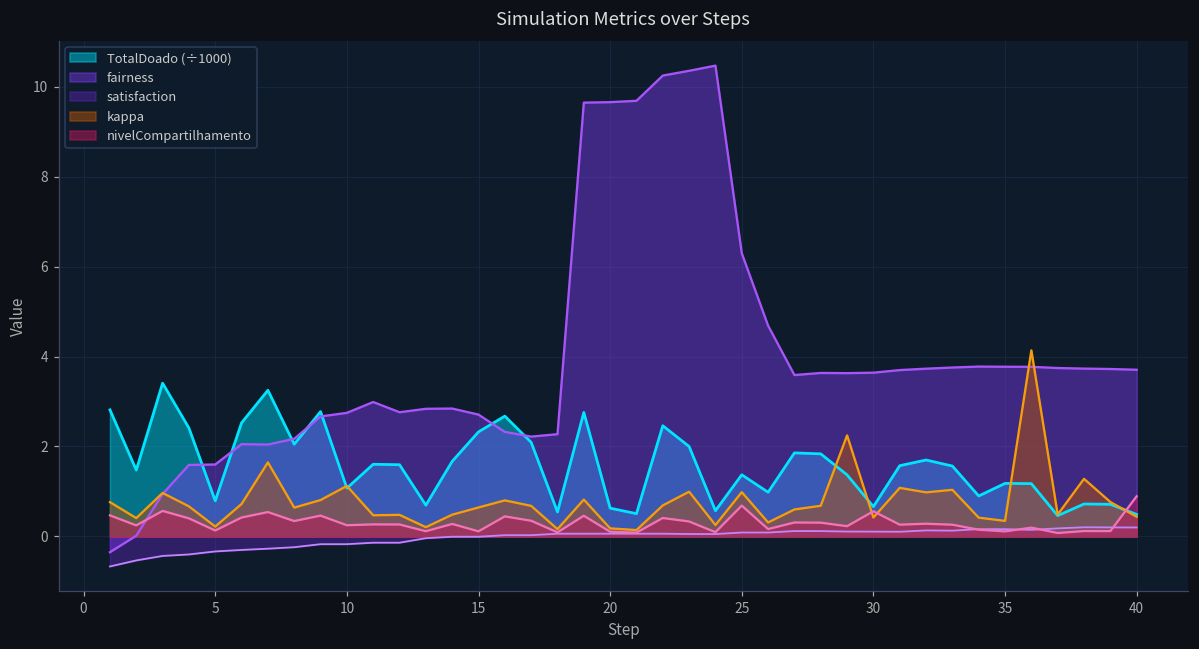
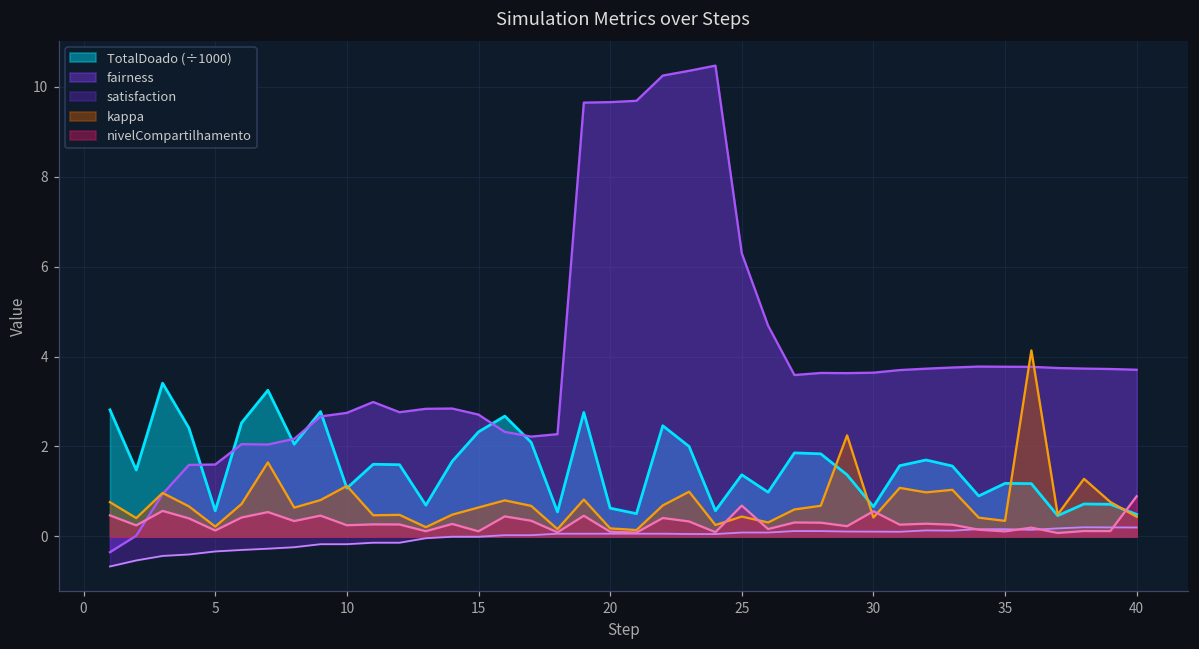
  {
    "TotalDoado (÷1000)": {
-     "5": 0.8,
+     "5": 0.6,
      "15": 2.3,
      "20": 0.6,
      "25": 1.4,
      "30": 0.7,
      "35": 1.2
    },
    "kappa": {
      "5": 0.2,
      "15": 0.6,
      "20": 0.2,
-     "25": 1.0,
+     "25": 0.4,
      "30": 0.4,
      "35": 0.3
    },
    "nivelCompartilhamento": {
      "5": 0.1,
      "10": 0.2,
      "15": 0.1,
      "25": 0.7,
      "30": 0.6,
      "40": 0.9
    }
  }
